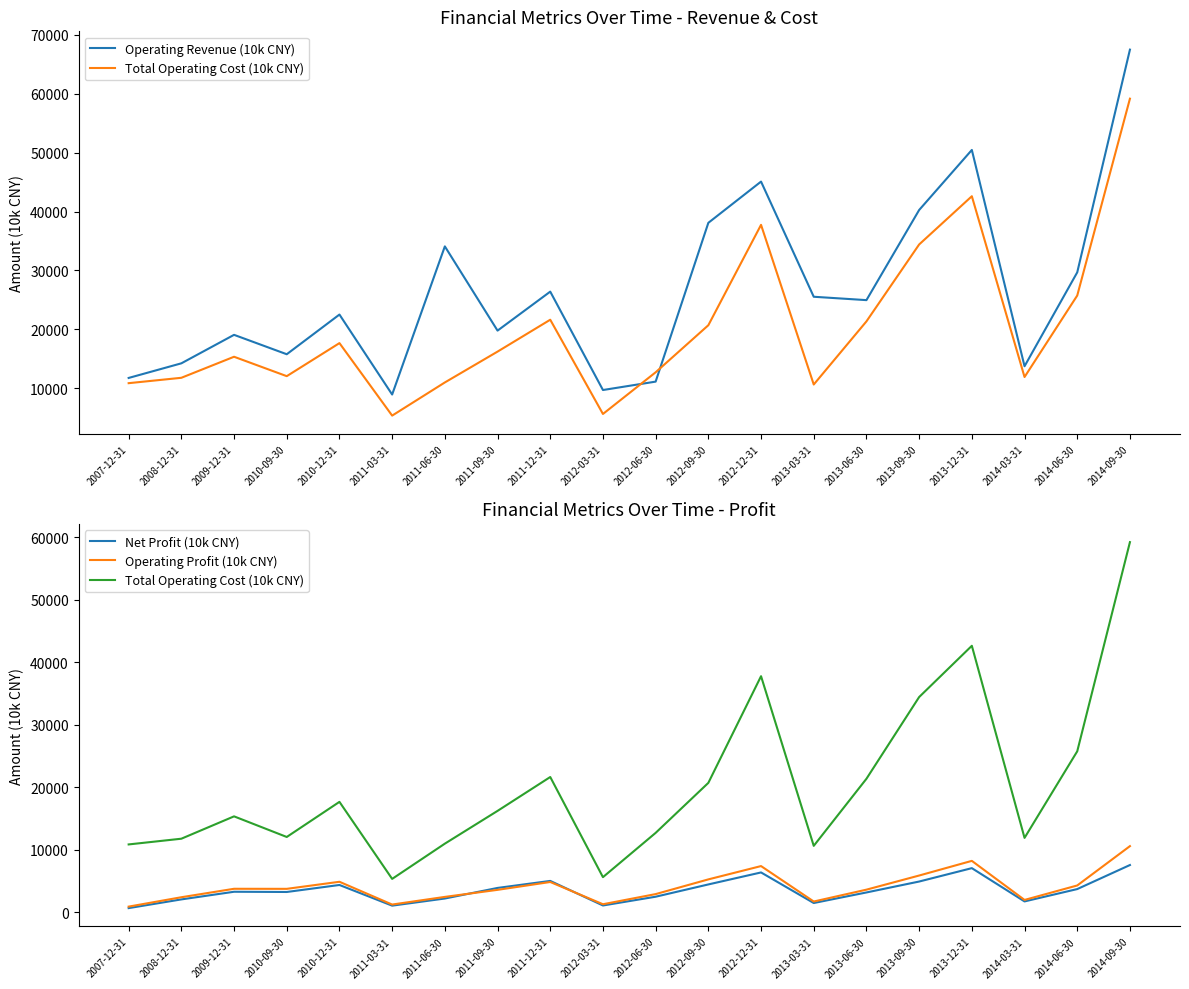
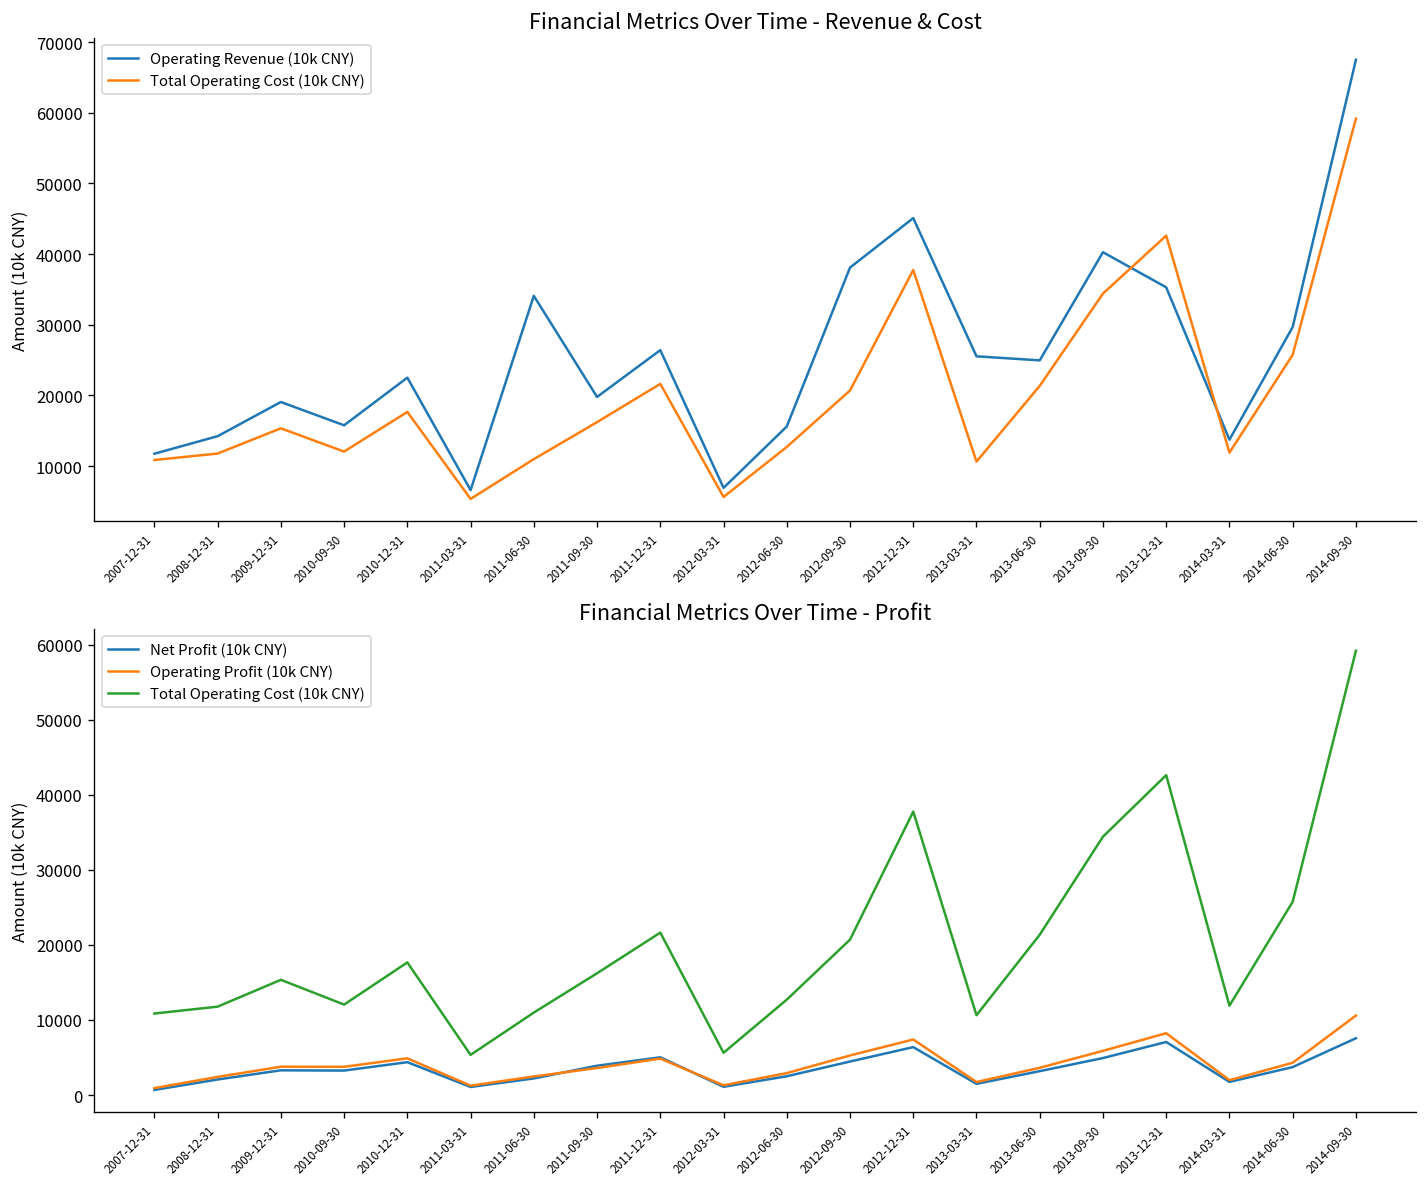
  {
    "Financial Metrics Over Time - Revenue & Cost": {
      "Operating Revenue (10k CNY)": {
        "2007-12-31": 12000,
        "2008-12-31": 14000,
        "2009-12-31": 19000,
        "2010-09-30": 16000,
        "2010-12-31": 23000,
-       "2011-03-31": 9000,
+       "2011-03-31": 7000,
        "2011-06-30": 34000,
        "2011-09-30": 20000,
        "2011-12-31": 26000,
-       "2012-03-31": 10000,
-       "2012-06-30": 11000,
+       "2012-03-31": 7000,
+       "2012-06-30": 16000,
        "2012-09-30": 38000,
        "2012-12-31": 45000,
        "2013-03-31": 26000,
        "2013-06-30": 25000,
        "2013-09-30": 40000,
-       "2013-12-31": 50000,
+       "2013-12-31": 35000,
        "2014-03-31": 14000,
        "2014-06-30": 30000,
        "2014-09-30": 68000
      }
    },
    "Financial Metrics Over Time - Profit": {
      "Net Profit (10k CNY)": {
        "2009-12-31": 3000,
        "2010-09-30": 3000,
        "2010-12-31": 4000,
        "2012-06-30": 3000,
        "2012-09-30": 4000,
        "2012-12-31": 6000,
        "2013-06-30": 3000,
        "2013-09-30": 5000,
        "2013-12-31": 7000,
        "2014-06-30": 4000,
        "2014-09-30": 8000
      },
      "Operating Profit (10k CNY)": {
        "2009-12-31": 4000,
        "2010-09-30": 4000,
        "2010-12-31": 5000,
        "2012-06-30": 3000,
        "2012-09-30": 5000,
        "2012-12-31": 7000,
        "2013-06-30": 4000,
        "2013-09-30": 6000,
        "2013-12-31": 8000,
        "2014-06-30": 4000,
        "2014-09-30": 11000
      },
      "Total Operating Cost (10k CNY)": {
        "2007-12-31": 11000,
        "2008-12-31": 12000,
        "2009-12-31": 15000,
        "2010-09-30": 12000,
        "2010-12-31": 18000,
        "2011-03-31": 5000,
        "2011-06-30": 11000,
        "2011-09-30": 16000,
        "2011-12-31": 22000,
        "2012-03-31": 6000,
        "2012-06-30": 13000,
        "2012-09-30": 21000,
        "2012-12-31": 38000,
        "2013-03-31": 11000,
        "2013-06-30": 21000,
        "2013-09-30": 34000,
        "2013-12-31": 43000,
        "2014-03-31": 12000,
        "2014-06-30": 26000,
        "2014-09-30": 59000
      }
    }
  }
